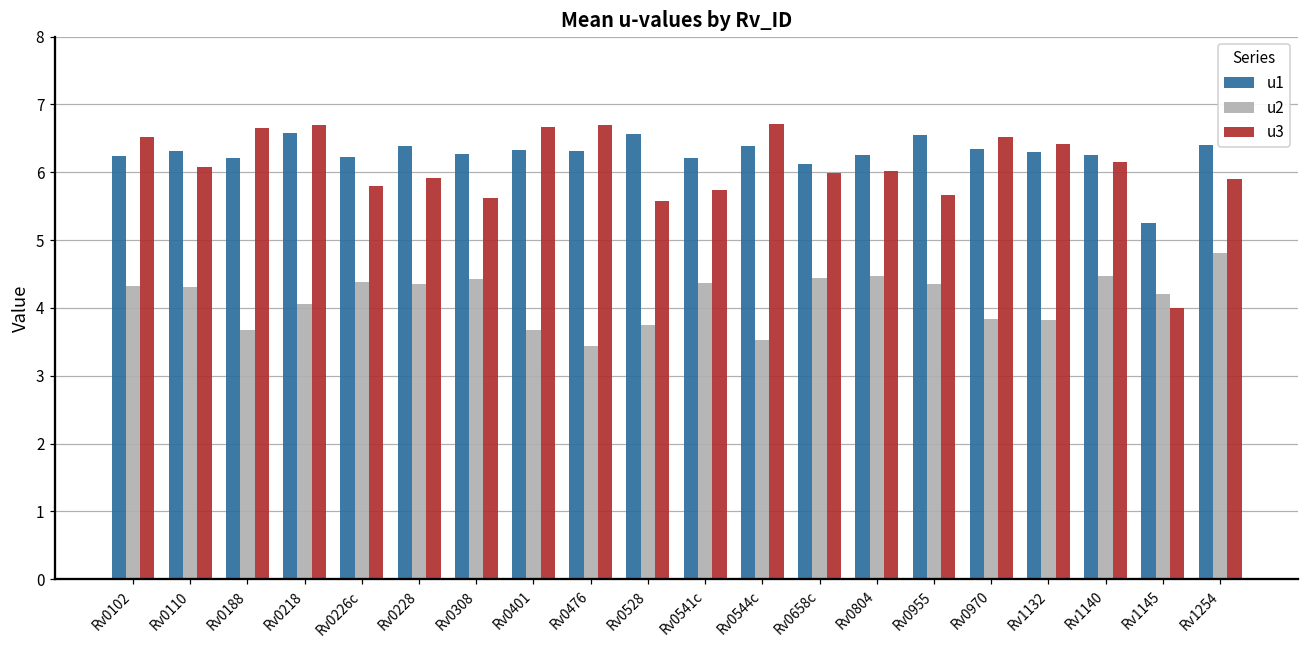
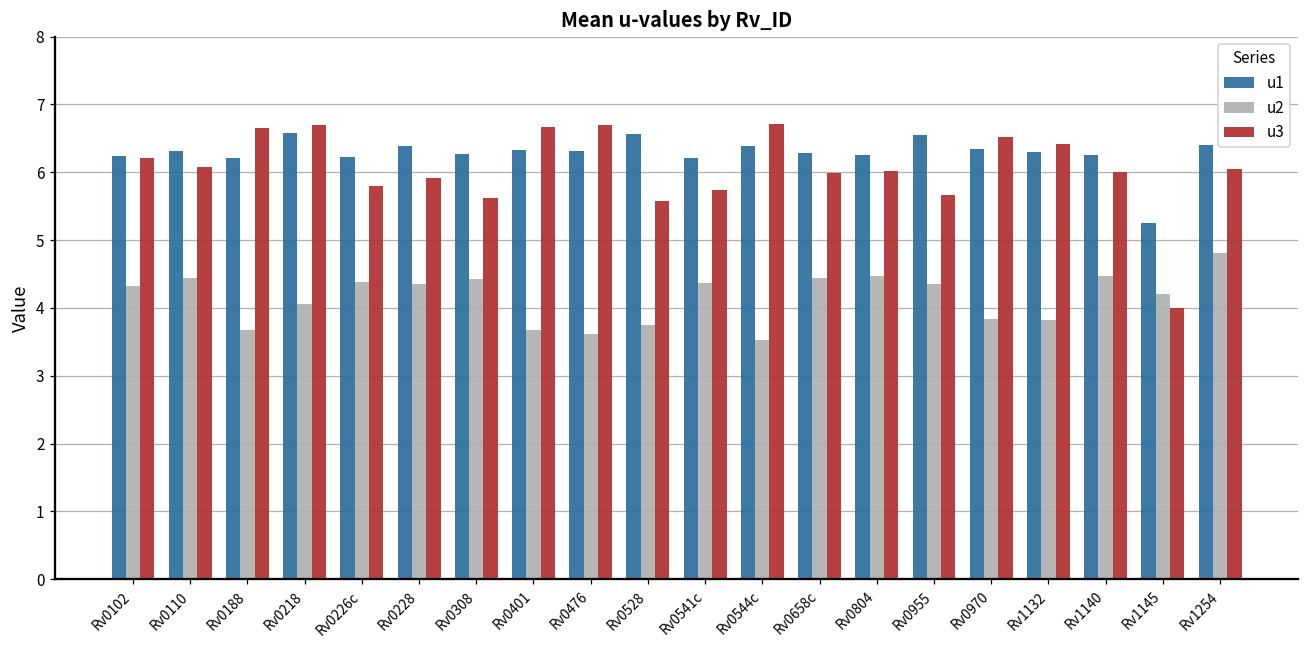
  {
    "u1": {
      "Rv0102": 6.2,
      "Rv0110": 6.3,
      "Rv0188": 6.2,
      "Rv0218": 6.6,
      "Rv0226c": 6.2,
      "Rv0228": 6.4,
      "Rv0308": 6.3,
      "Rv0401": 6.3,
      "Rv0476": 6.3,
      "Rv0528": 6.6,
      "Rv0541c": 6.2,
      "Rv0544c": 6.4,
-     "Rv0658c": 6.1,
+     "Rv0658c": 6.3,
      "Rv0804": 6.3,
      "Rv0955": 6.6,
      "Rv0970": 6.3,
      "Rv1132": 6.3,
      "Rv1140": 6.3,
      "Rv1145": 5.3,
      "Rv1254": 6.4
    },
    "u2": {
      "Rv0102": 4.3,
-     "Rv0110": 4.3,
+     "Rv0110": 4.4,
      "Rv0188": 3.7,
      "Rv0218": 4.1,
      "Rv0226c": 4.4,
      "Rv0228": 4.4,
      "Rv0308": 4.4,
      "Rv0401": 3.7,
-     "Rv0476": 3.4,
+     "Rv0476": 3.6,
      "Rv0528": 3.7,
      "Rv0541c": 4.4,
      "Rv0544c": 3.5,
      "Rv0658c": 4.4,
      "Rv0804": 4.5,
      "Rv0955": 4.4,
      "Rv0970": 3.8,
      "Rv1132": 3.8,
      "Rv1140": 4.5,
      "Rv1145": 4.2,
      "Rv1254": 4.8
    },
    "u3": {
-     "Rv0102": 6.5,
+     "Rv0102": 6.2,
      "Rv0110": 6.1,
      "Rv0188": 6.7,
      "Rv0218": 6.7,
      "Rv0226c": 5.8,
      "Rv0228": 5.9,
      "Rv0308": 5.6,
      "Rv0401": 6.7,
      "Rv0476": 6.7,
      "Rv0528": 5.6,
      "Rv0541c": 5.7,
      "Rv0544c": 6.7,
      "Rv0658c": 6.0,
      "Rv0804": 6.0,
      "Rv0955": 5.7,
      "Rv0970": 6.5,
      "Rv1132": 6.4,
-     "Rv1140": 6.2,
+     "Rv1140": 6.0,
      "Rv1145": 4.0,
-     "Rv1254": 5.9
+     "Rv1254": 6.0
    }
  }
